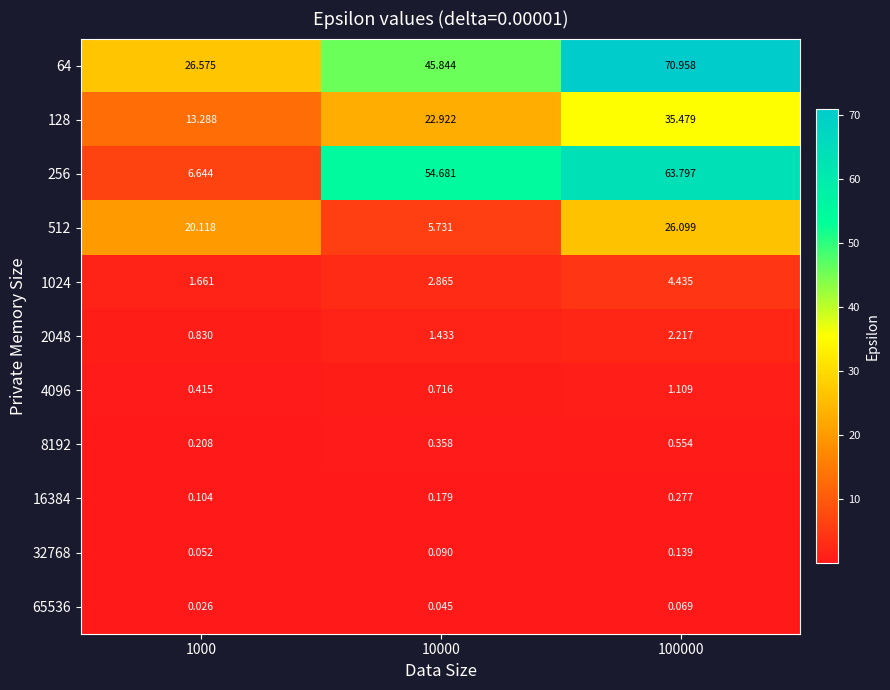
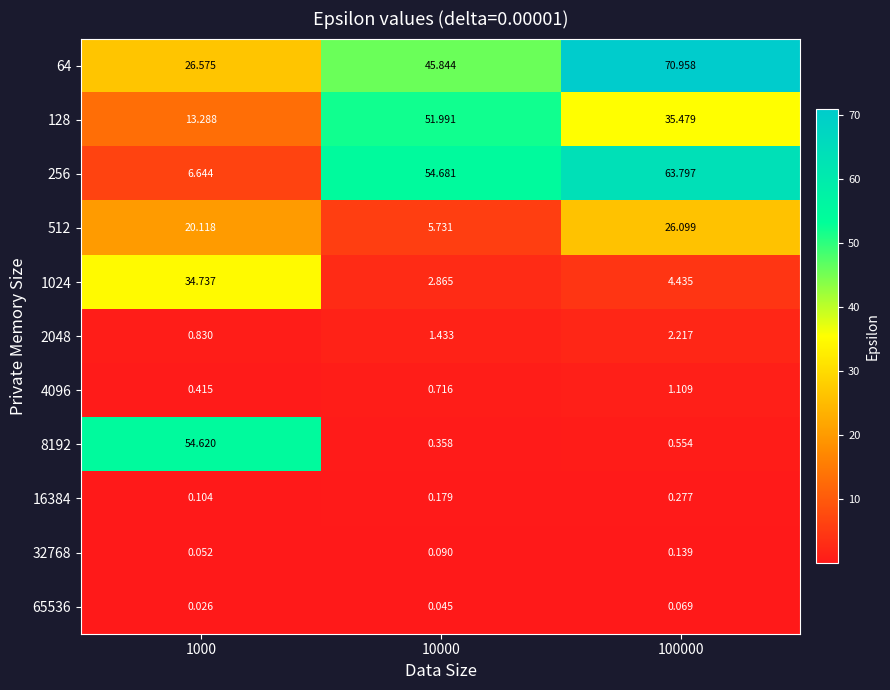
  {
    "64": {
      "1000": 26.575,
      "10000": 45.844,
      "100000": 70.958
    },
    "128": {
      "1000": 13.288,
-     "10000": 22.922,
+     "10000": 51.991,
      "100000": 35.479
    },
    "256": {
      "1000": 6.644,
      "10000": 54.681,
      "100000": 63.797
    },
    "512": {
      "1000": 20.118,
      "10000": 5.731,
      "100000": 26.099
    },
    "1024": {
-     "1000": 1.661,
+     "1000": 34.737,
      "10000": 2.865,
      "100000": 4.435
    },
    "2048": {
      "1000": 0.830,
      "10000": 1.433,
      "100000": 2.217
    },
    "4096": {
      "1000": 0.415,
      "10000": 0.716,
      "100000": 1.109
    },
    "8192": {
-     "1000": 0.208,
+     "1000": 54.620,
      "10000": 0.358,
      "100000": 0.554
    },
    "16384": {
      "1000": 0.104,
      "10000": 0.179,
      "100000": 0.277
    },
    "32768": {
      "1000": 0.052,
      "10000": 0.090,
      "100000": 0.139
    },
    "65536": {
      "1000": 0.026,
      "10000": 0.045,
      "100000": 0.069
    }
  }
